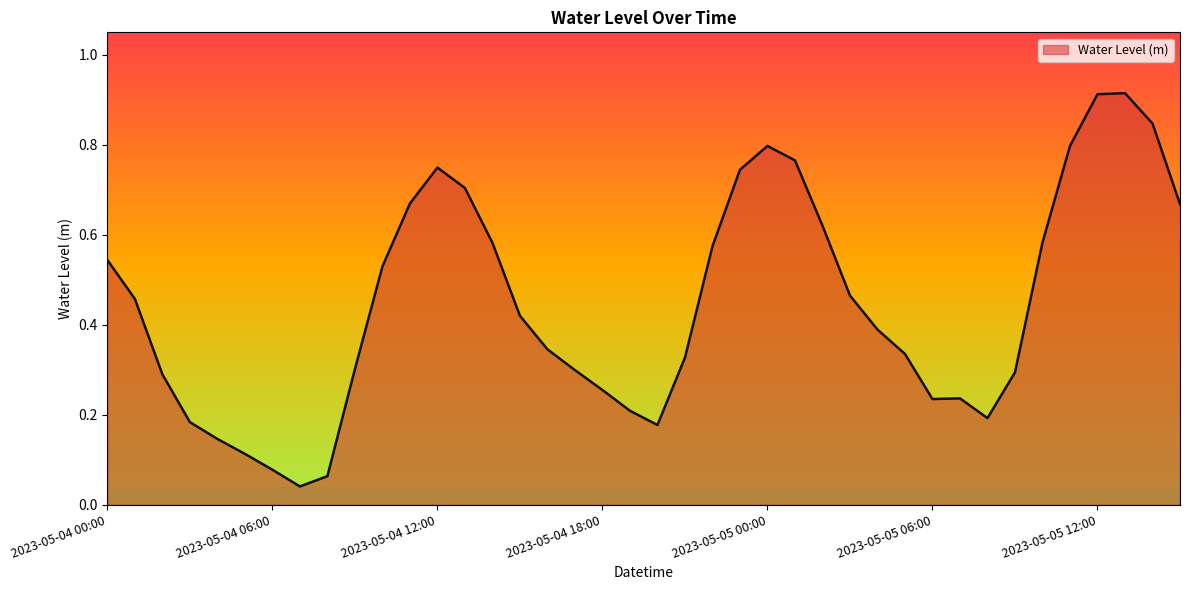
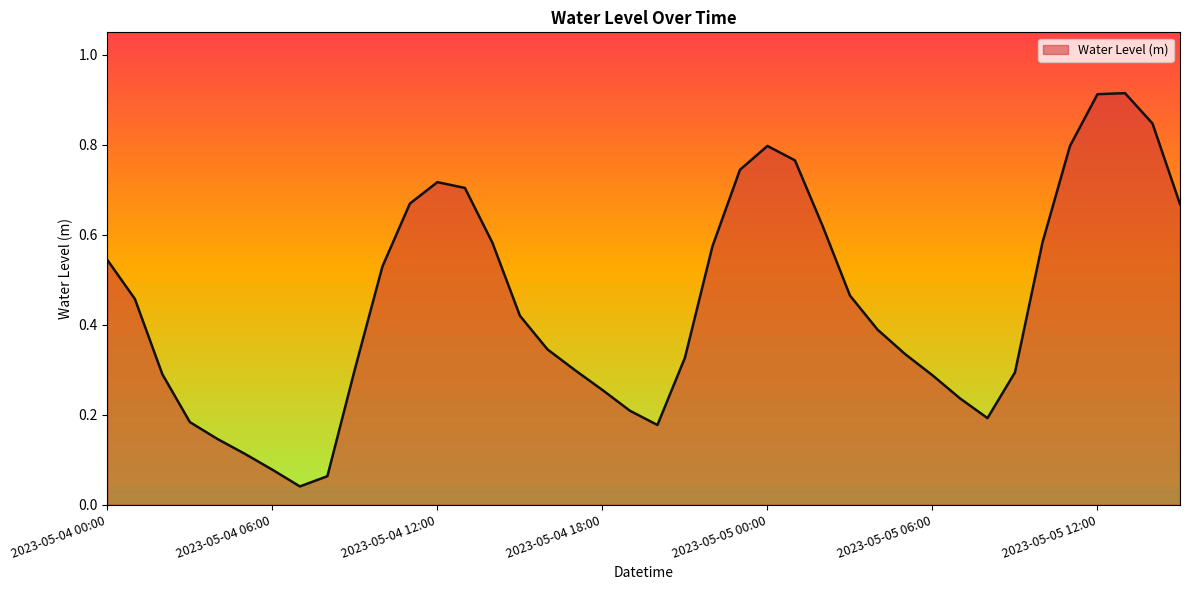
  {
    "2023-05-04 00:00": 0.54,
    "2023-05-04 06:00": 0.08,
-   "2023-05-04 12:00": 0.75,
+   "2023-05-04 12:00": 0.72,
    "2023-05-04 18:00": 0.25,
    "2023-05-05 00:00": 0.80,
-   "2023-05-05 06:00": 0.23,
+   "2023-05-05 06:00": 0.29,
    "2023-05-05 12:00": 0.91
  }
